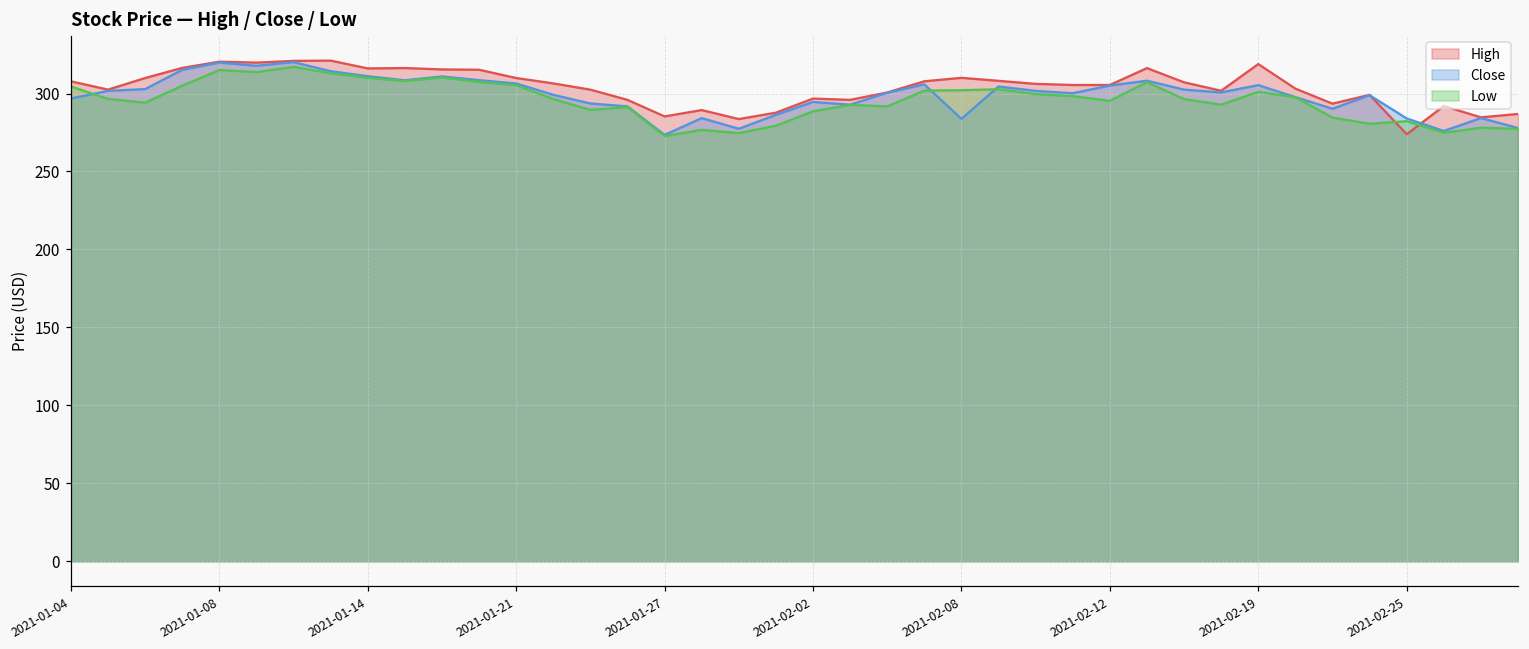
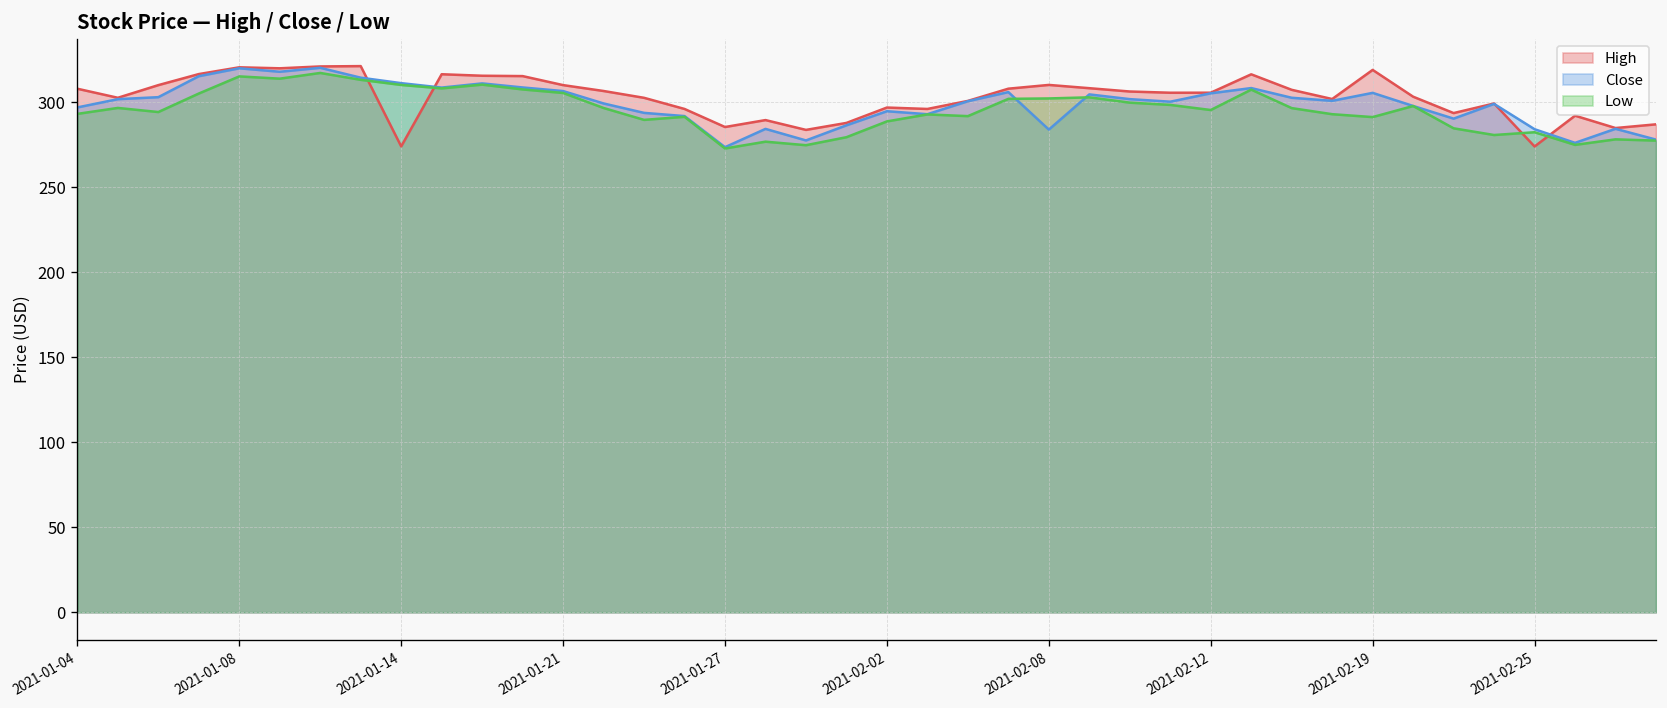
  {
    "High": {
      "2021-01-04": 308,
-     "2021-01-14": 316,
+     "2021-01-14": 274,
      "2021-01-21": 310,
      "2021-01-27": 285,
      "2021-02-02": 297,
      "2021-02-08": 310,
      "2021-02-19": 319,
      "2021-02-25": 274
    },
    "Close": {
      "2021-01-04": 297,
      "2021-02-02": 295,
      "2021-02-08": 284,
      "2021-02-19": 305
    },
    "Low": {
-     "2021-01-04": 305,
+     "2021-01-04": 293,
      "2021-01-08": 315,
      "2021-02-02": 289,
      "2021-02-08": 302,
      "2021-02-12": 295,
-     "2021-02-19": 301
+     "2021-02-19": 291
    }
  }
